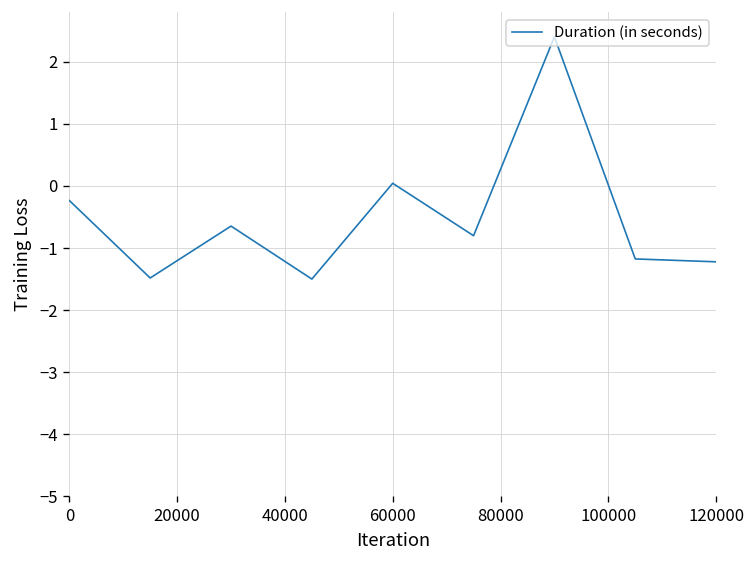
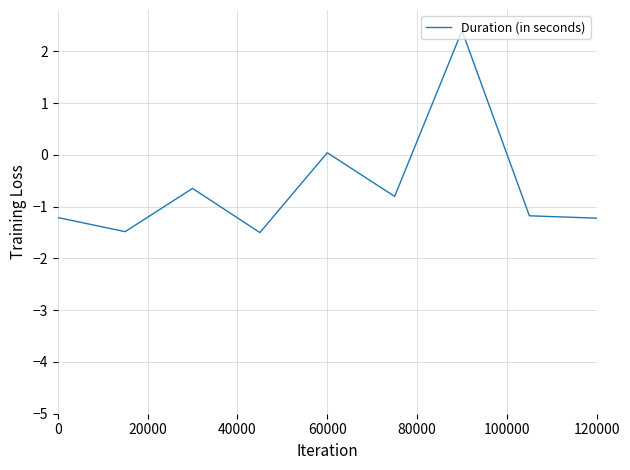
  {
-   "0": -0.2,
+   "0": -1.2,
    "60000": 0.0,
    "120000": -1.2
  }
